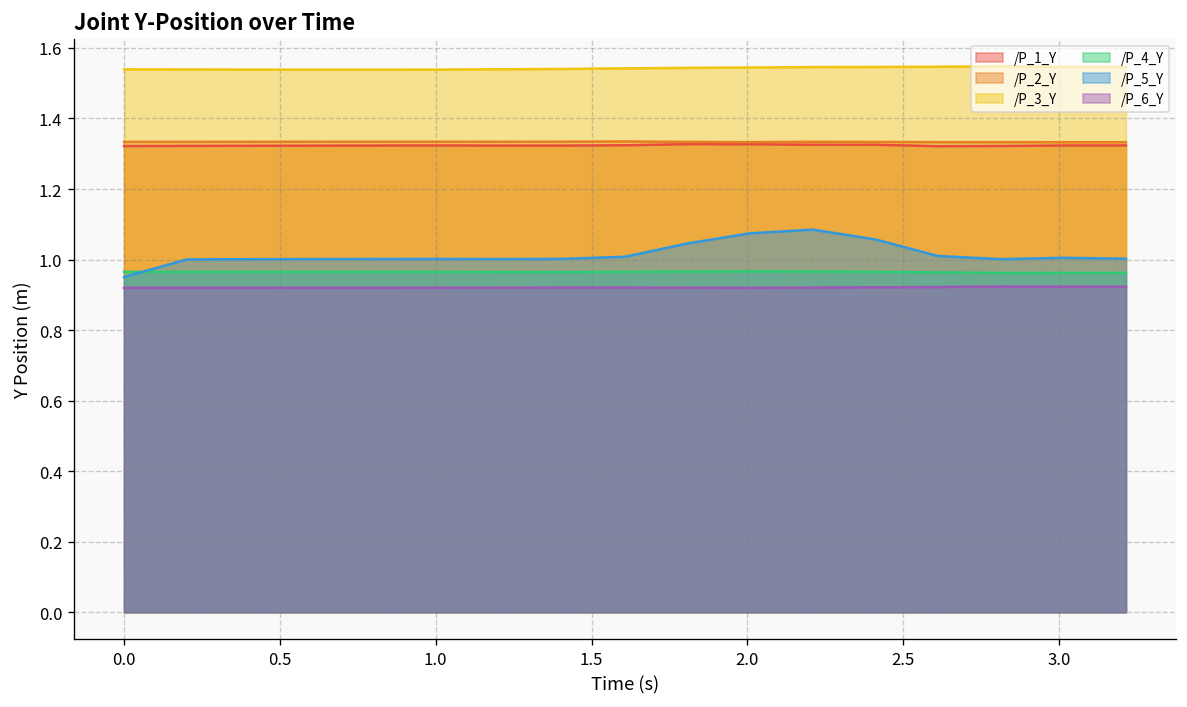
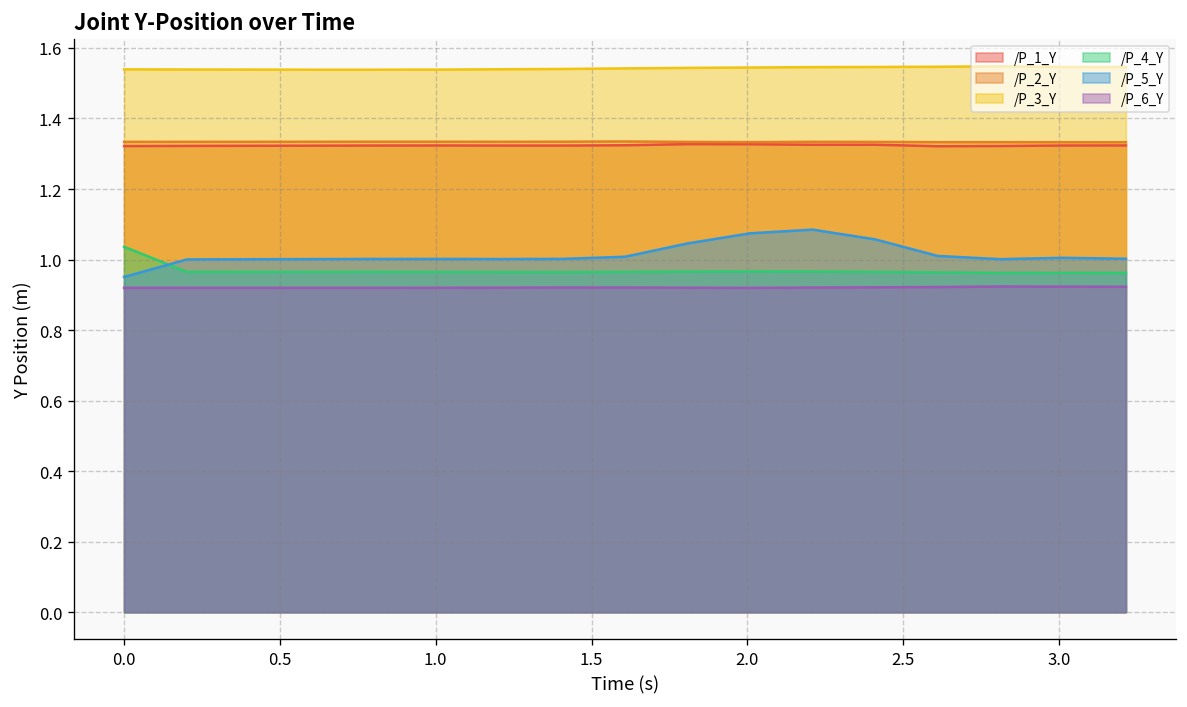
  {
    "/P_4_Y": {
-     "0.0": 0.97
+     "0.0": 1.04
    },
    "/P_5_Y": {
      "0.0": 0.95
    },
    "/P_6_Y": {
      "0.0": 0.92
    }
  }
